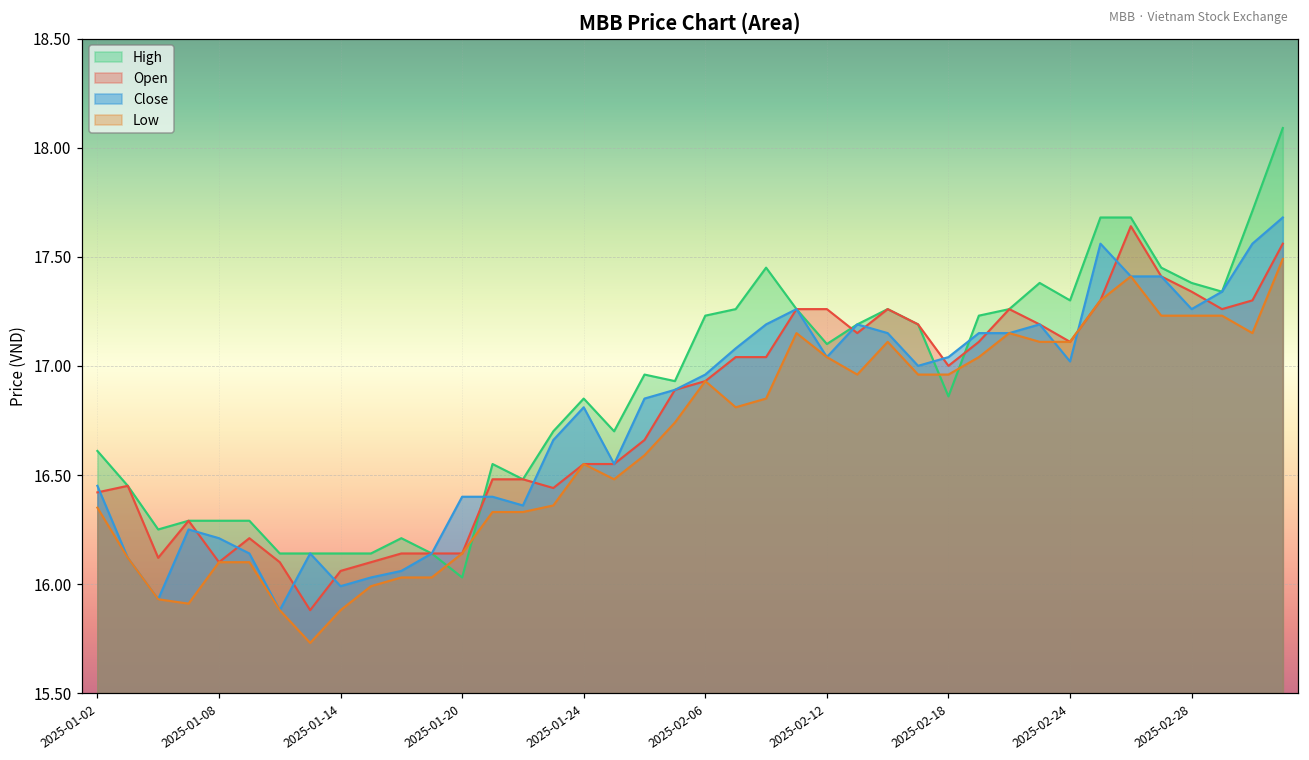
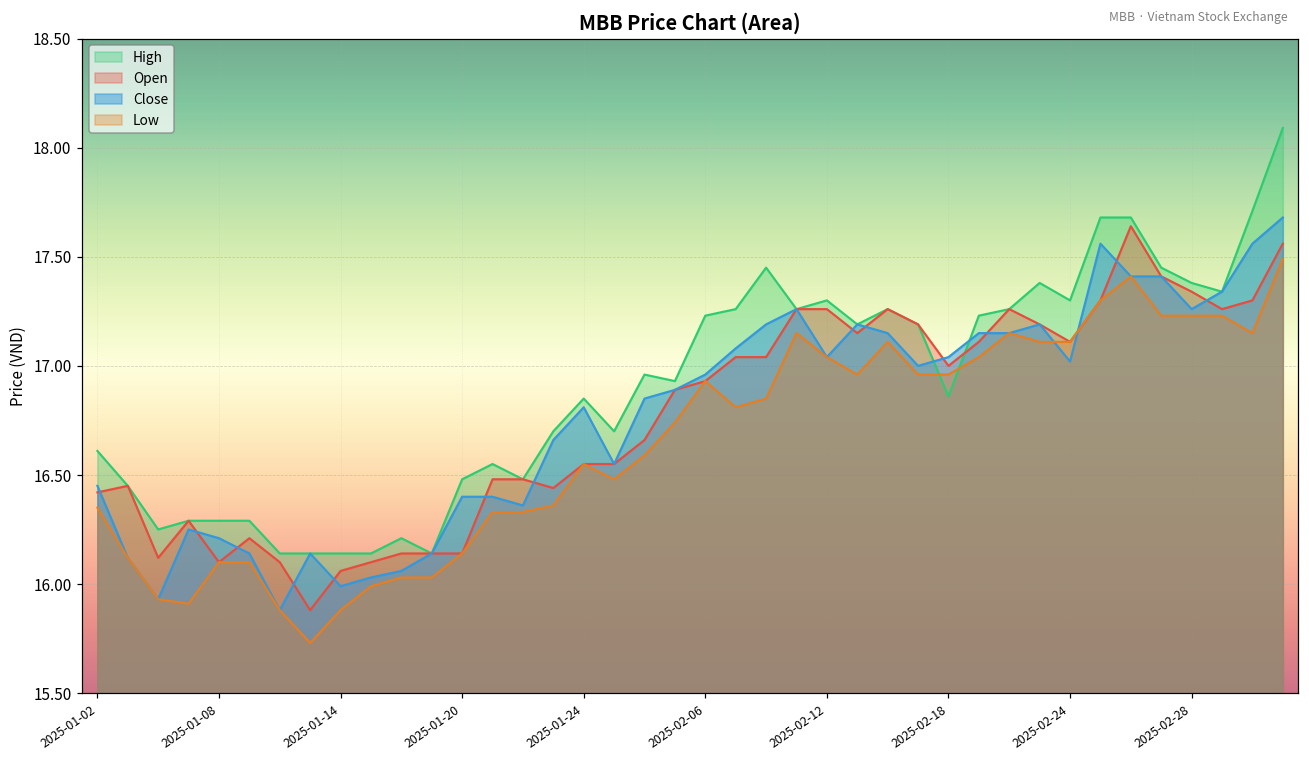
  {
    "High": {
      "2025-01-02": 16.61,
      "2025-01-08": 16.29,
      "2025-01-14": 16.14,
-     "2025-01-20": 16.03,
+     "2025-01-20": 16.48,
      "2025-01-24": 16.85,
      "2025-02-06": 17.23,
-     "2025-02-12": 17.1,
+     "2025-02-12": 17.3,
      "2025-02-18": 16.86,
      "2025-02-24": 17.30,
      "2025-02-28": 17.38
    },
    "Close": {
      "2025-01-02": 16.45,
      "2025-01-08": 16.21,
      "2025-01-14": 15.99,
      "2025-01-20": 16.40,
      "2025-01-24": 16.81,
      "2025-02-06": 16.96,
      "2025-02-18": 17.04,
      "2025-02-24": 17.02,
      "2025-02-28": 17.26
    }
  }
